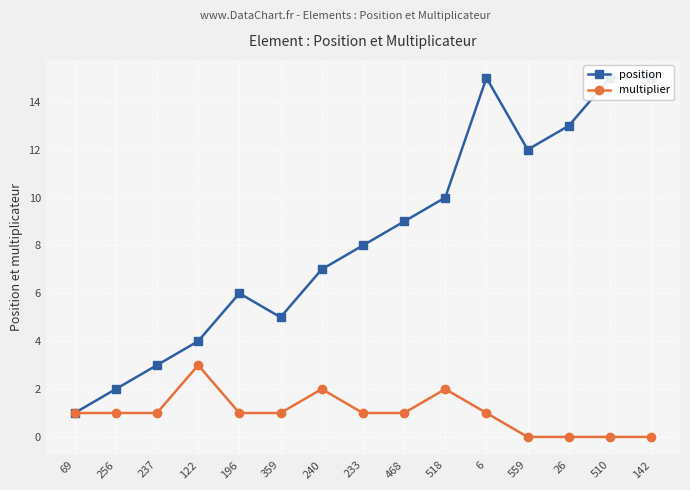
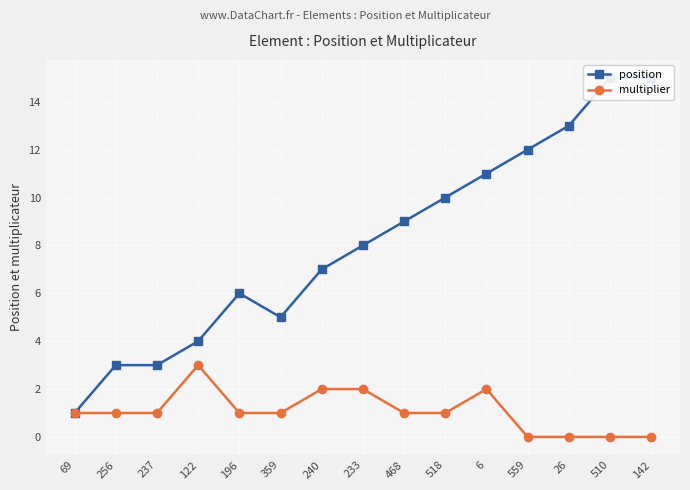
  {
    "position": {
-     "256": 2,
+     "256": 3,
      "237": 3,
      "122": 4,
      "196": 6,
      "359": 5,
      "240": 7,
      "233": 8,
      "468": 9,
      "518": 10,
-     "6": 15,
+     "6": 11,
      "559": 12,
      "26": 13
    },
    "multiplier": {
      "256": 1,
      "237": 1,
      "122": 3,
      "196": 1,
      "359": 1,
      "240": 2,
-     "233": 1,
+     "233": 2,
      "468": 1,
-     "518": 2,
-     "6": 1,
+     "518": 1,
+     "6": 2,
      "559": 0,
      "26": 0,
      "510": 0,
      "142": 0
    }
  }
